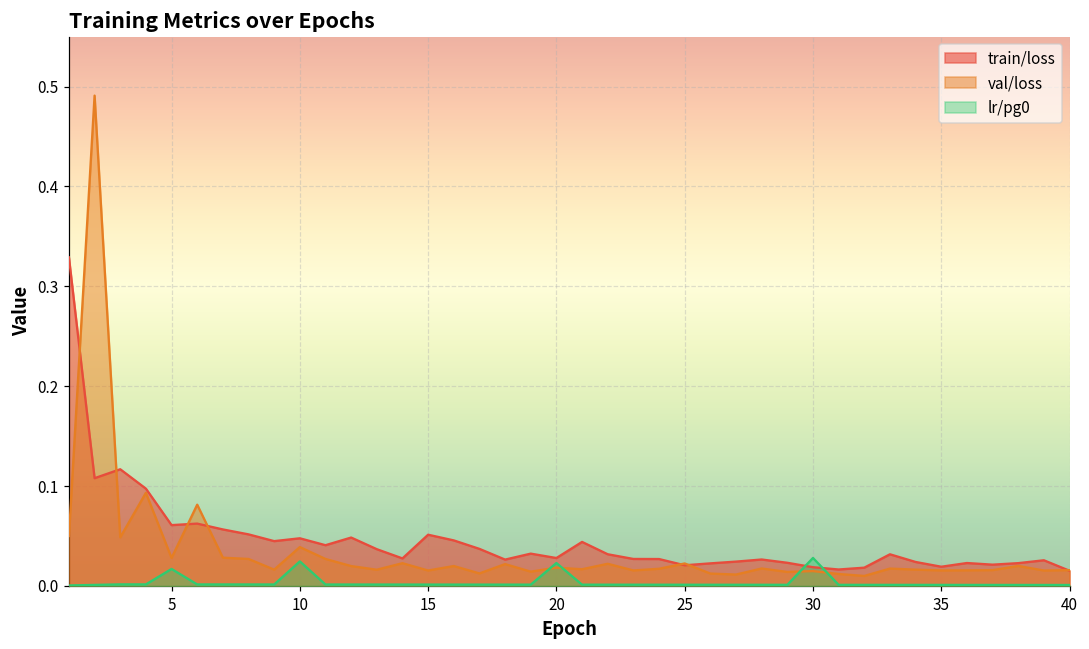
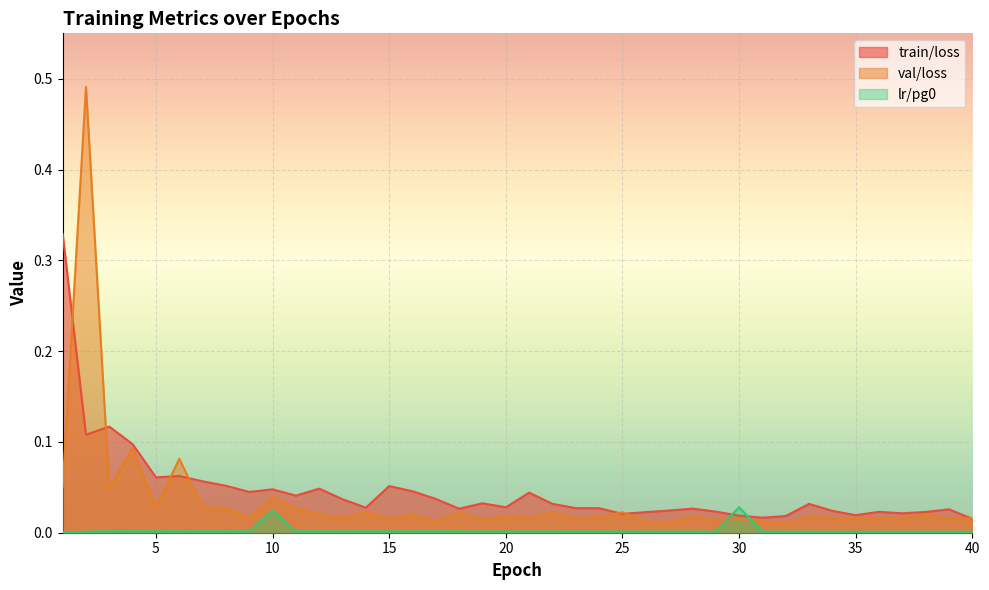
  {
    "lr/pg0": {
-     "5": 0.02,
+     "5": 0.00,
      "10": 0.02,
      "15": 0.00,
-     "20": 0.02,
+     "20": 0.00,
      "25": 0.00,
      "30": 0.03,
      "35": 0.00,
      "40": 0.00
    }
  }
